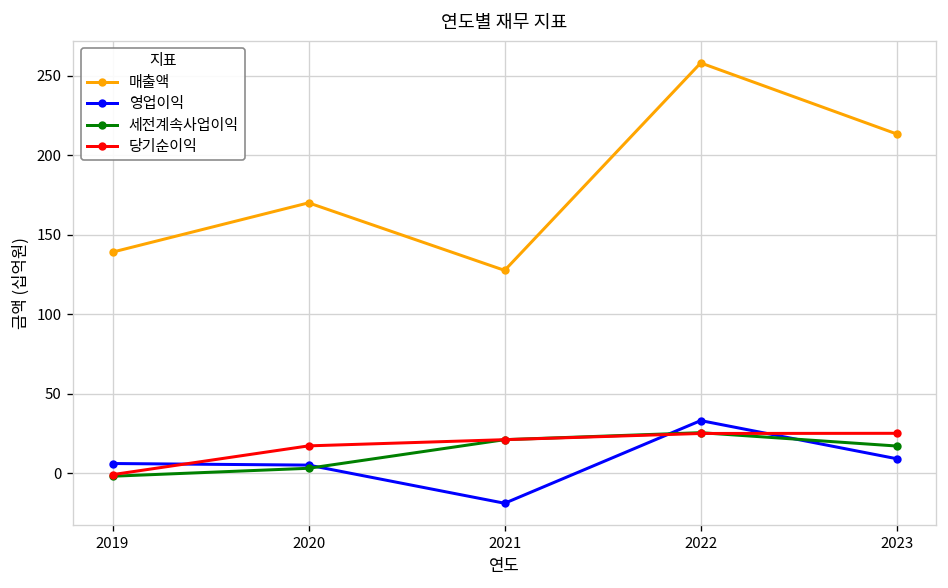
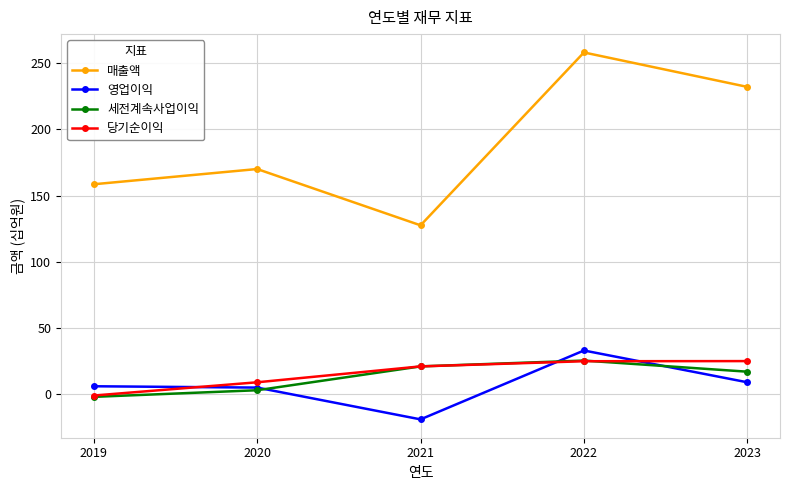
  {
    "매출액": {
-     "2019": 139,
+     "2019": 159,
      "2020": 170,
      "2021": 128,
      "2022": 258,
-     "2023": 213
+     "2023": 232
    },
    "영업이익": {
      "2019": 6,
      "2020": 5,
      "2021": -19,
      "2022": 33,
      "2023": 9
    },
    "세전계속사업이익": {
      "2020": 3,
      "2023": 17
    },
    "당기순이익": {
-     "2020": 17,
+     "2020": 9,
      "2023": 25
    }
  }
